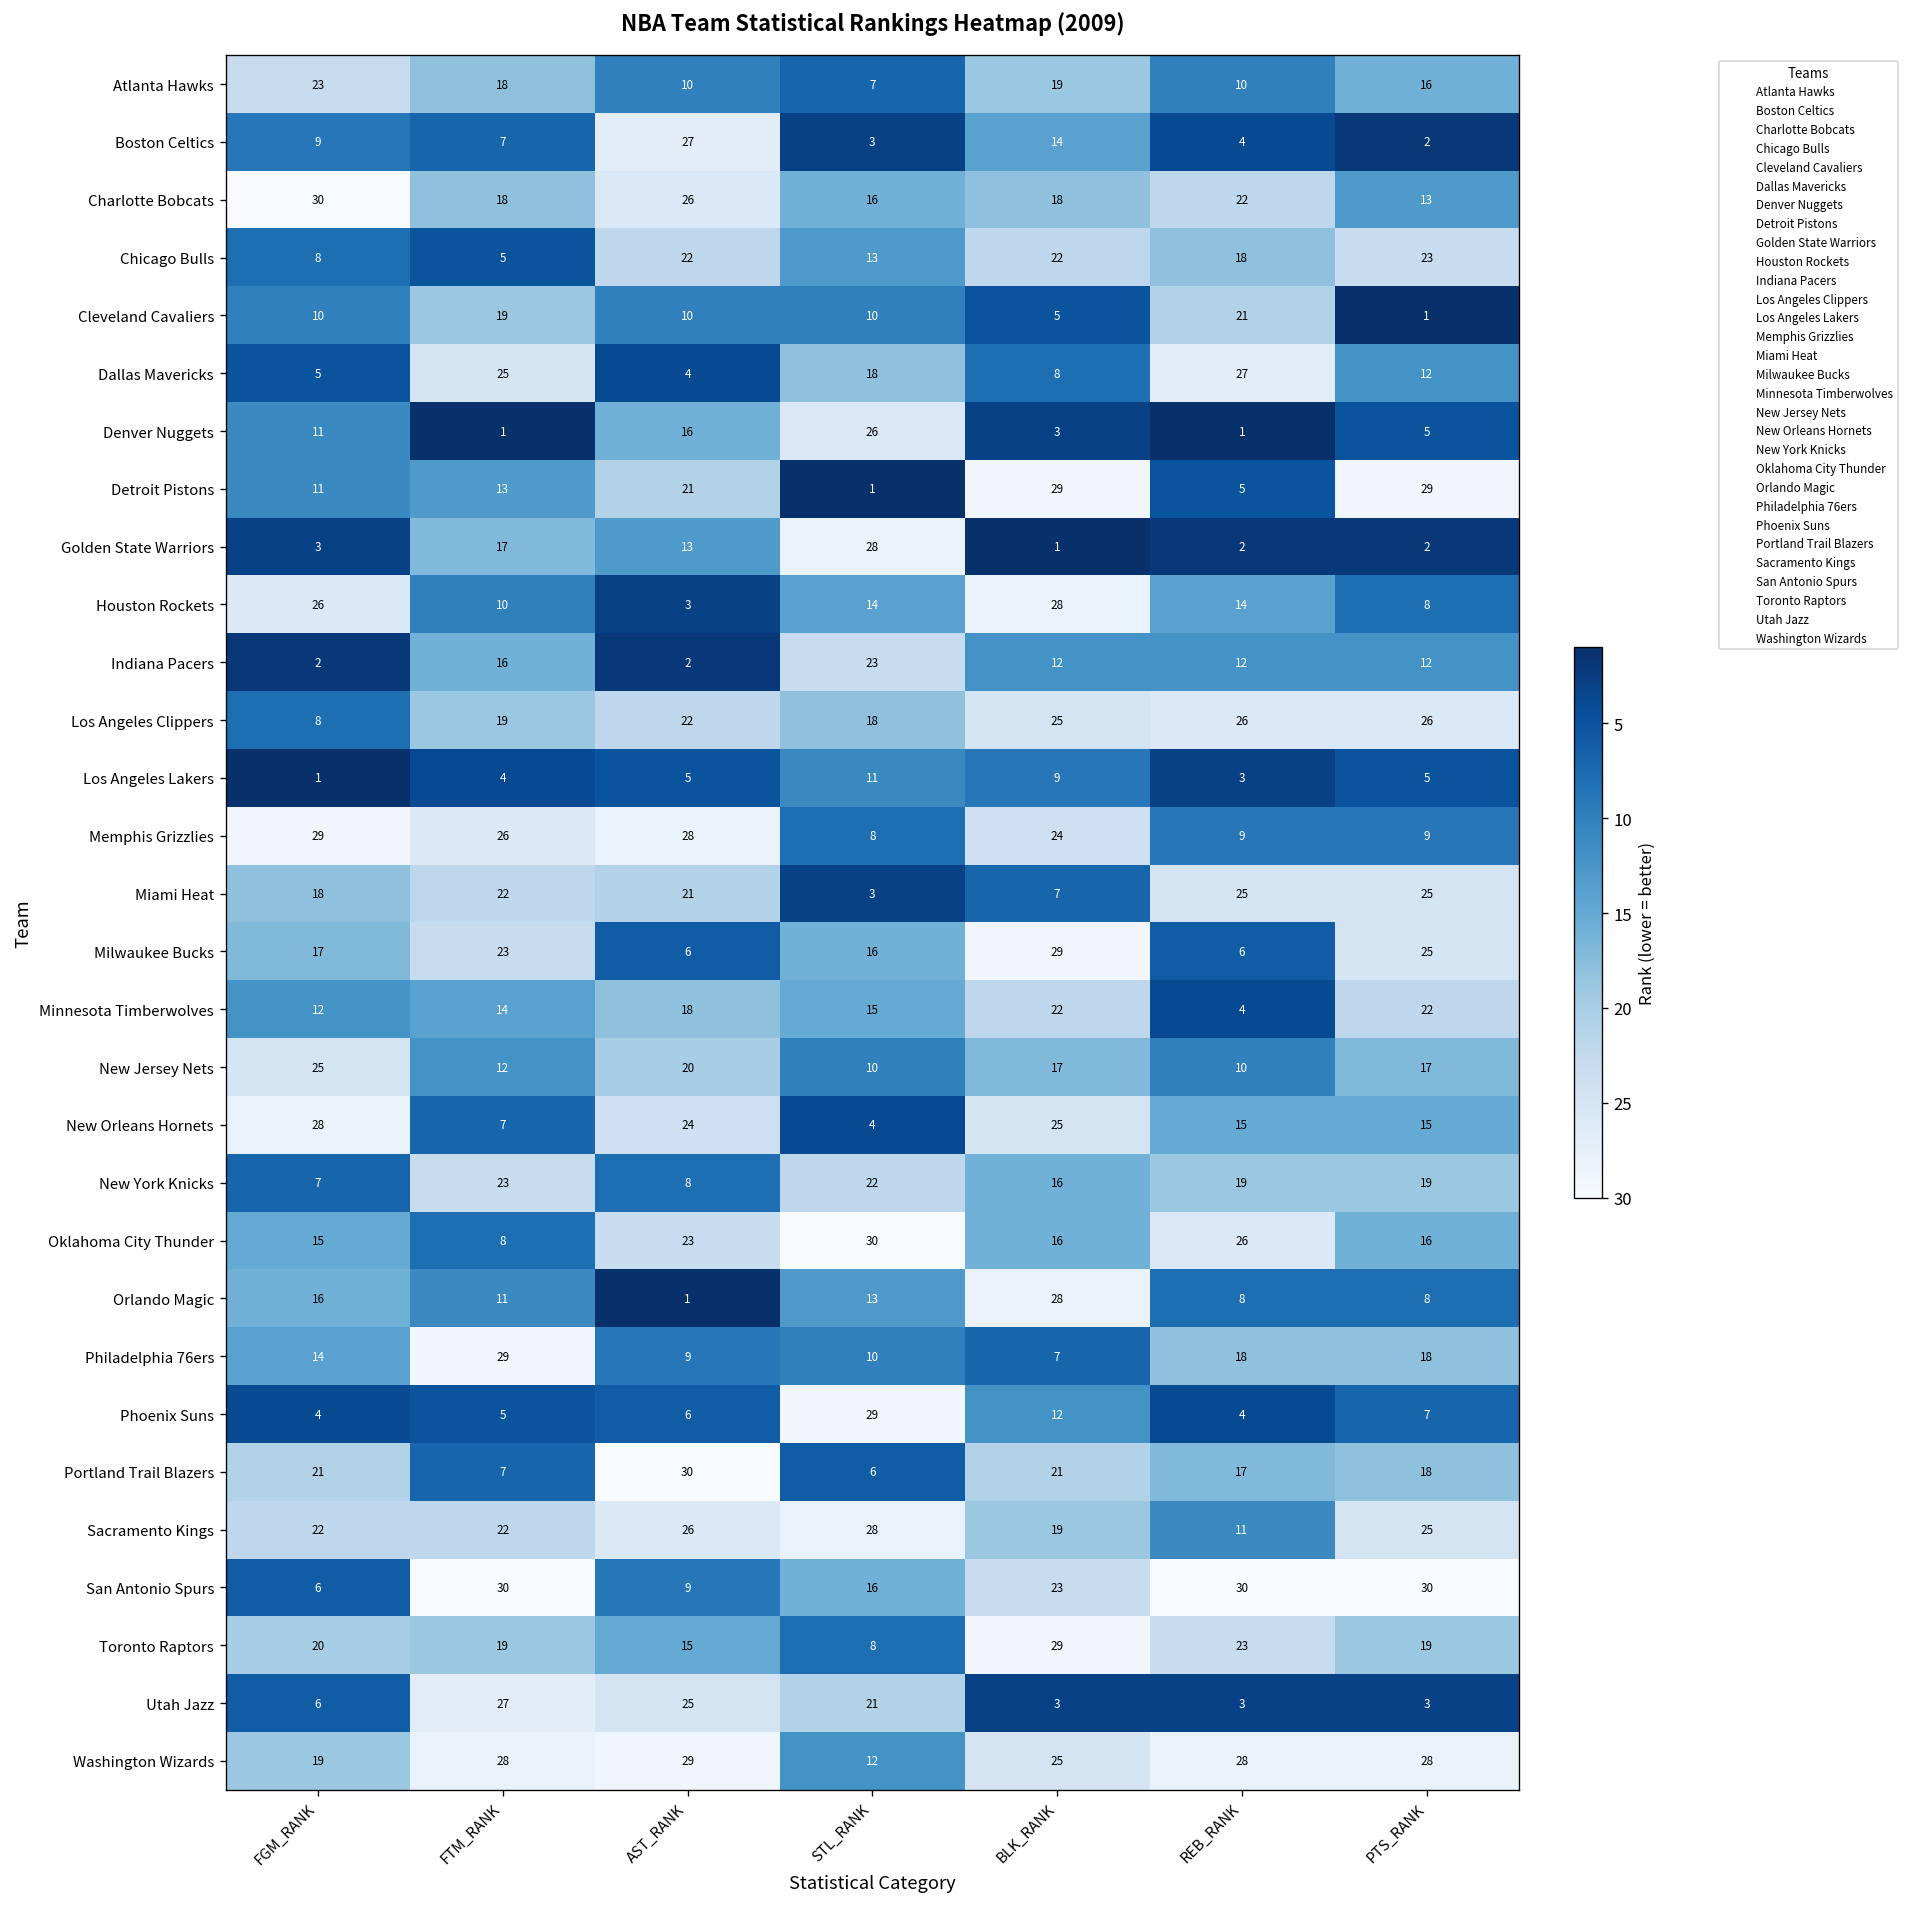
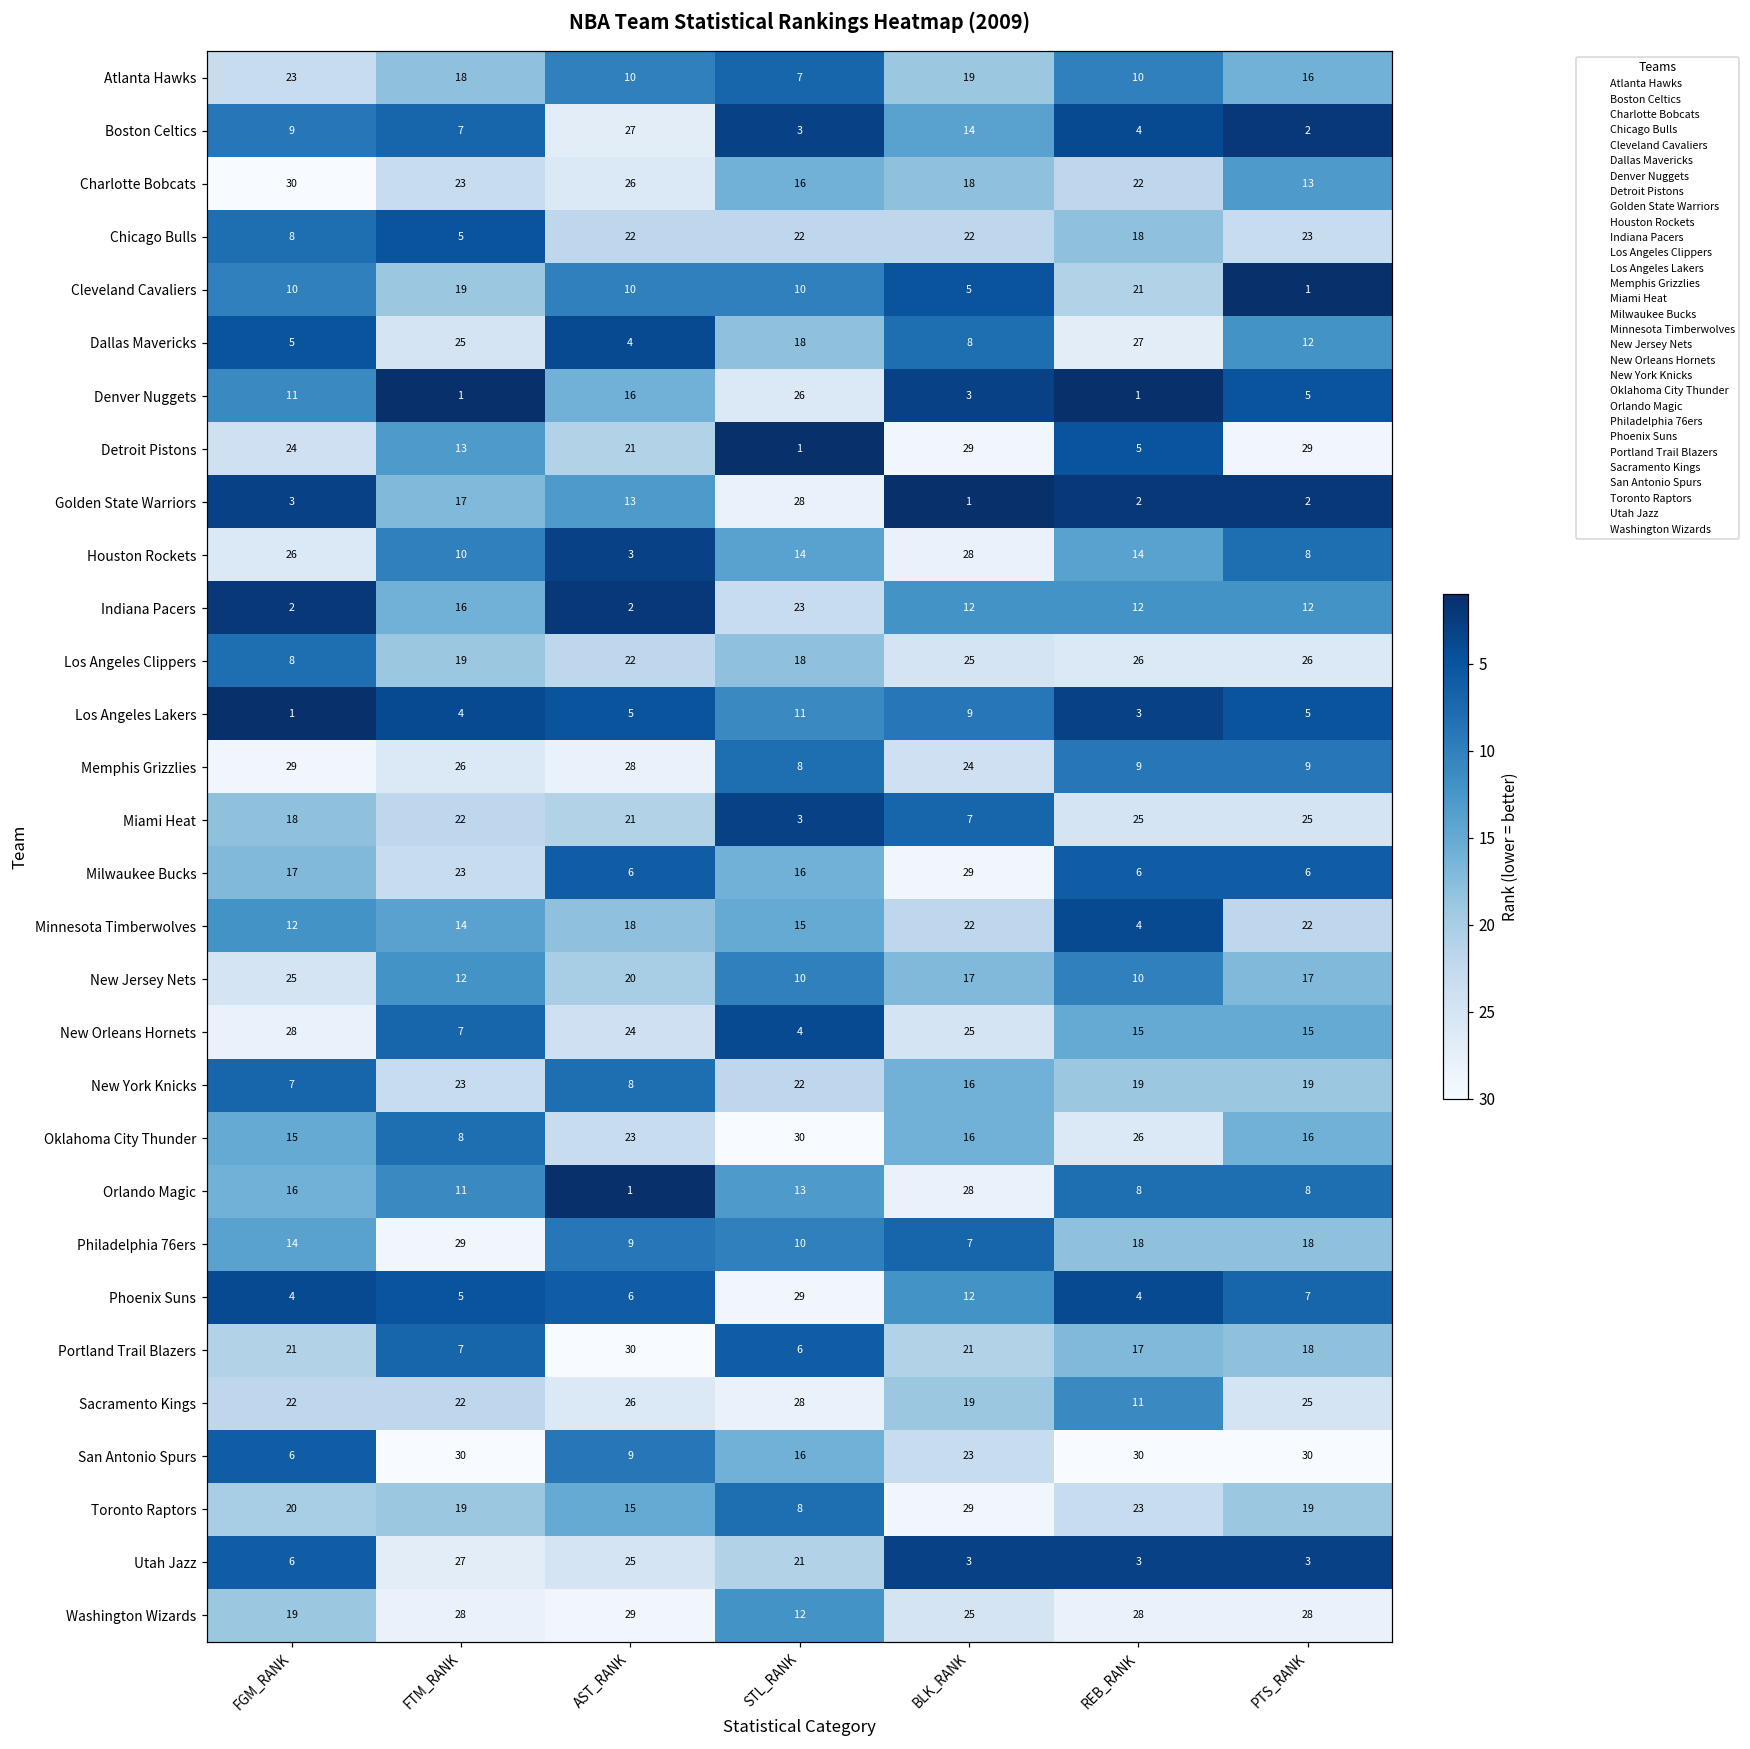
  {
    "Charlotte Bobcats": {
      "FGM_RANK": 30,
-     "FTM_RANK": 18,
+     "FTM_RANK": 23,
      "AST_RANK": 26,
      "STL_RANK": 16,
      "BLK_RANK": 18,
      "REB_RANK": 22,
      "PTS_RANK": 13
    },
    "Chicago Bulls": {
      "FGM_RANK": 8,
      "FTM_RANK": 5,
      "AST_RANK": 22,
-     "STL_RANK": 13,
+     "STL_RANK": 22,
      "BLK_RANK": 22,
      "REB_RANK": 18,
      "PTS_RANK": 23
    },
    "Detroit Pistons": {
-     "FGM_RANK": 11,
+     "FGM_RANK": 24,
      "FTM_RANK": 13,
      "AST_RANK": 21,
      "STL_RANK": 1,
      "BLK_RANK": 29,
      "REB_RANK": 5,
      "PTS_RANK": 29
    },
    "Milwaukee Bucks": {
      "FGM_RANK": 17,
      "FTM_RANK": 23,
      "AST_RANK": 6,
      "STL_RANK": 16,
      "BLK_RANK": 29,
      "REB_RANK": 6,
-     "PTS_RANK": 25
+     "PTS_RANK": 6
    }
  }
